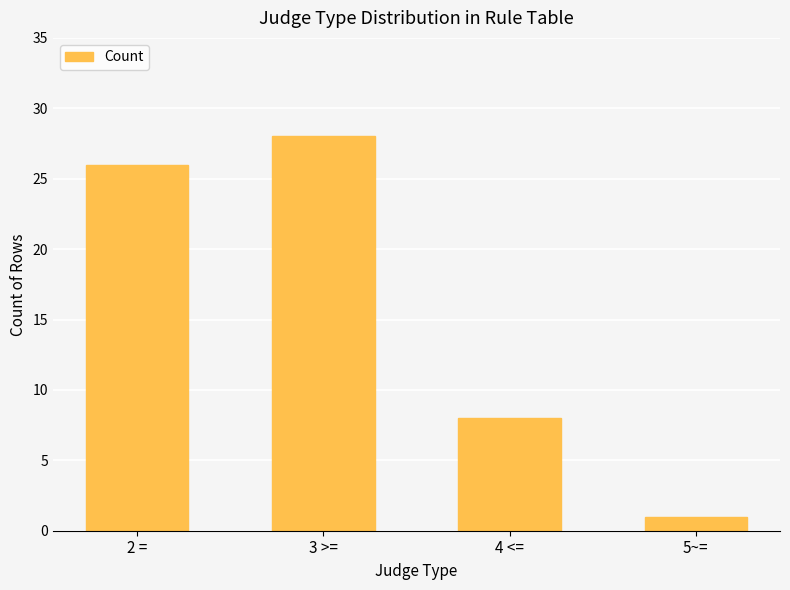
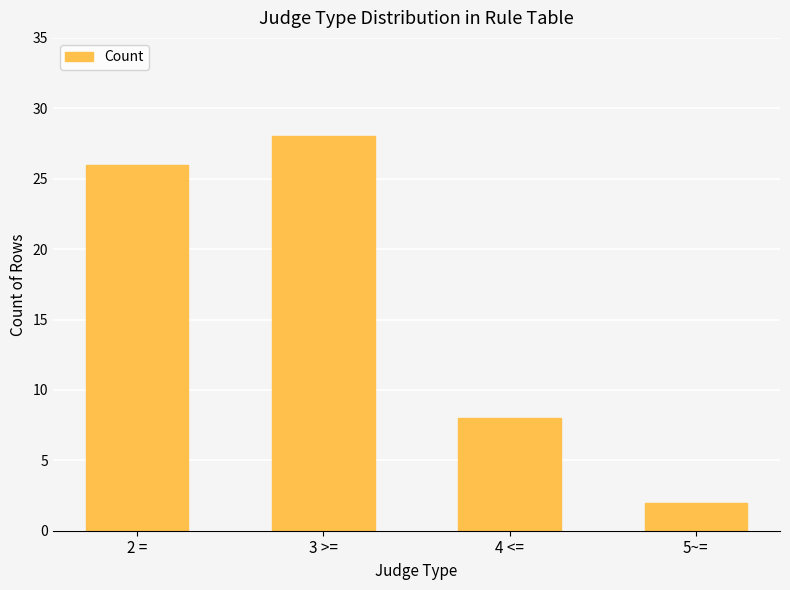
  {
    "2 =": 26,
    "3 >=": 28,
    "4 <=": 8,
-   "5~=": 1
+   "5~=": 2
  }
